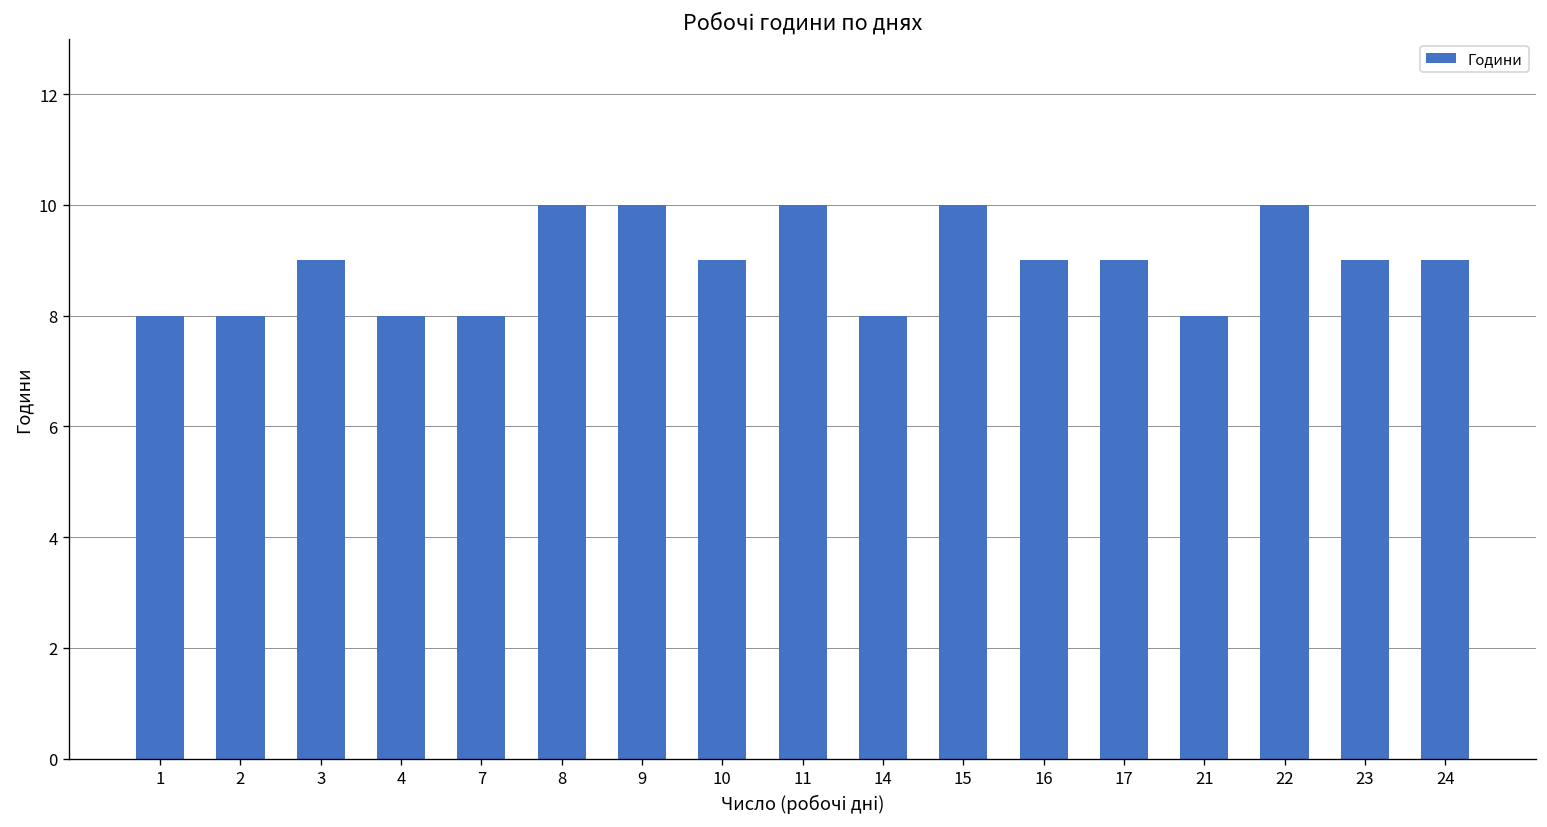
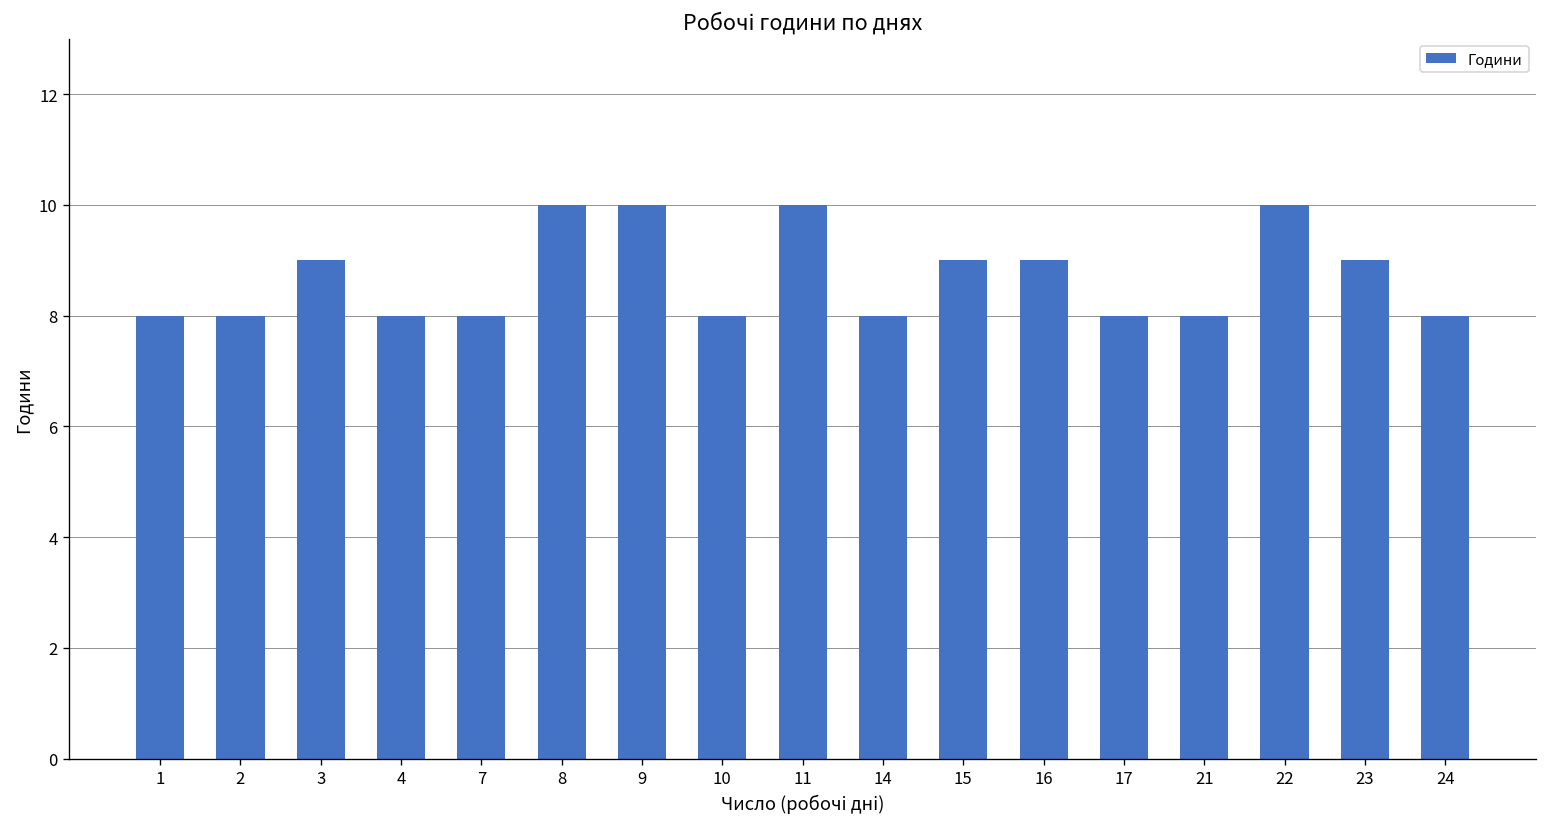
  {
    "1": 8,
    "2": 8,
    "3": 9,
    "4": 8,
    "7": 8,
    "8": 10,
    "9": 10,
-   "10": 9,
+   "10": 8,
    "11": 10,
    "14": 8,
-   "15": 10,
+   "15": 9,
    "16": 9,
-   "17": 9,
+   "17": 8,
    "21": 8,
    "22": 10,
    "23": 9,
-   "24": 9
+   "24": 8
  }
